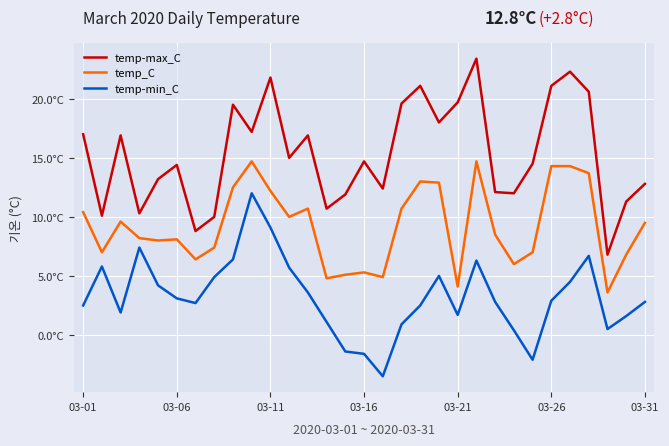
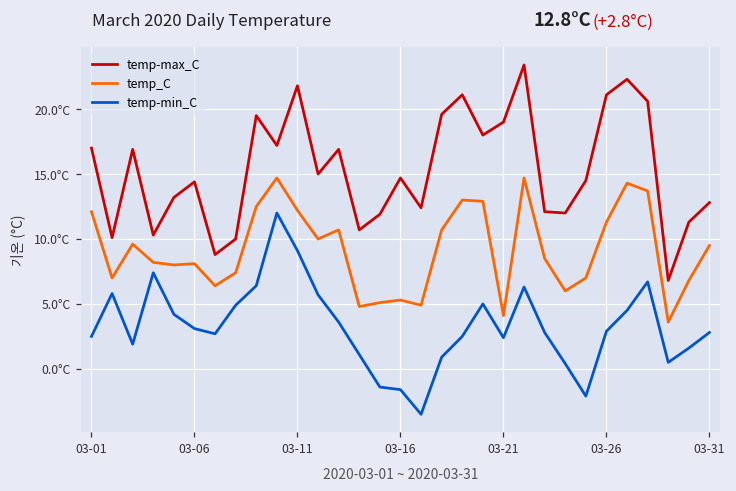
  {
    "temp-max_C": {
      "03-01": "17.0°C",
      "03-06": "14.4°C",
      "03-11": "21.8°C",
      "03-16": "14.7°C",
-     "03-21": "19.7°C",
+     "03-21": "19.0°C",
      "03-26": "21.1°C",
      "03-31": "12.8°C"
    },
    "temp_C": {
-     "03-01": "10.4°C",
+     "03-01": "12.1°C",
      "03-06": "8.1°C",
      "03-11": "12.2°C",
      "03-16": "5.3°C",
      "03-21": "4.1°C",
-     "03-26": "14.3°C",
+     "03-26": "11.3°C",
      "03-31": "9.5°C"
    },
    "temp-min_C": {
      "03-01": "2.5°C",
      "03-06": "3.1°C",
      "03-11": "9.1°C",
      "03-16": "-1.6°C",
-     "03-21": "1.7°C",
+     "03-21": "2.4°C",
      "03-26": "2.9°C",
      "03-31": "2.8°C"
    }
  }
